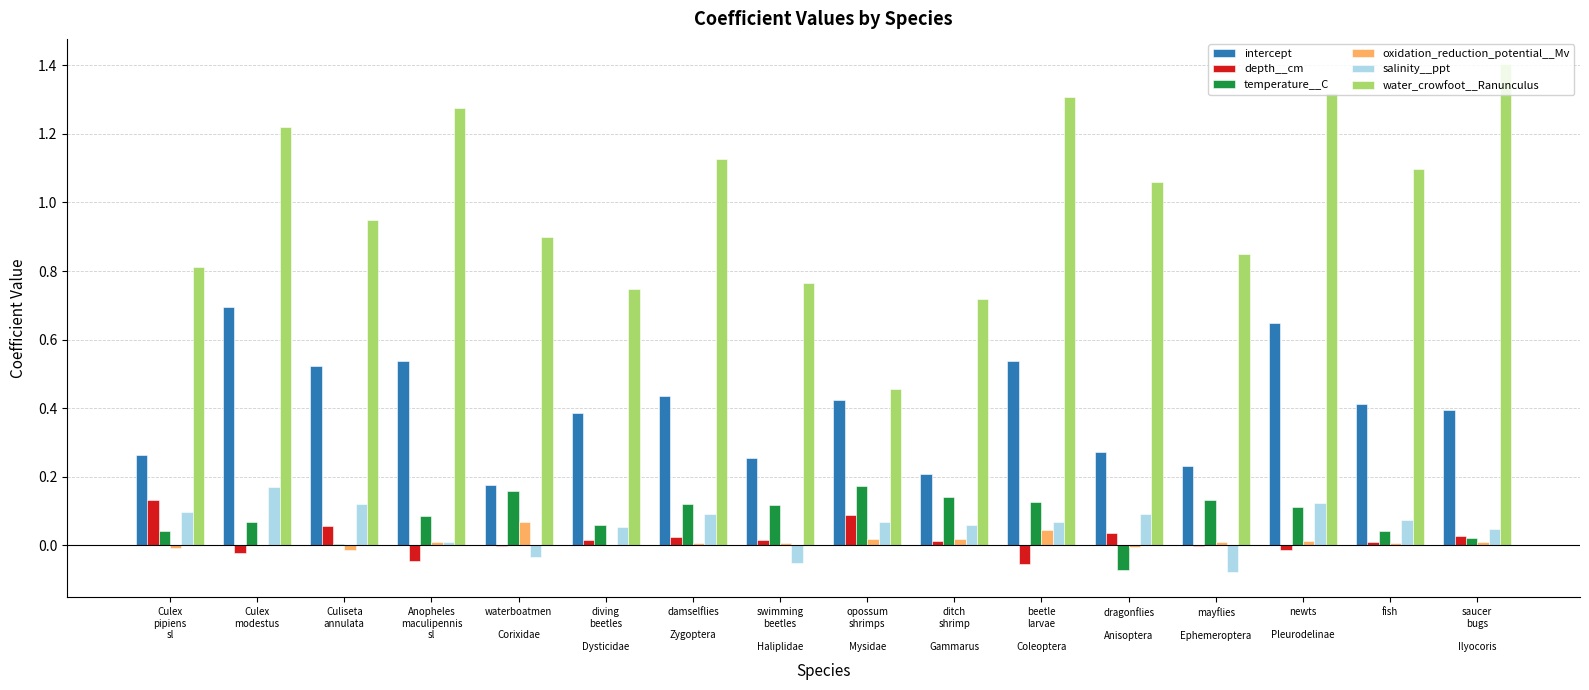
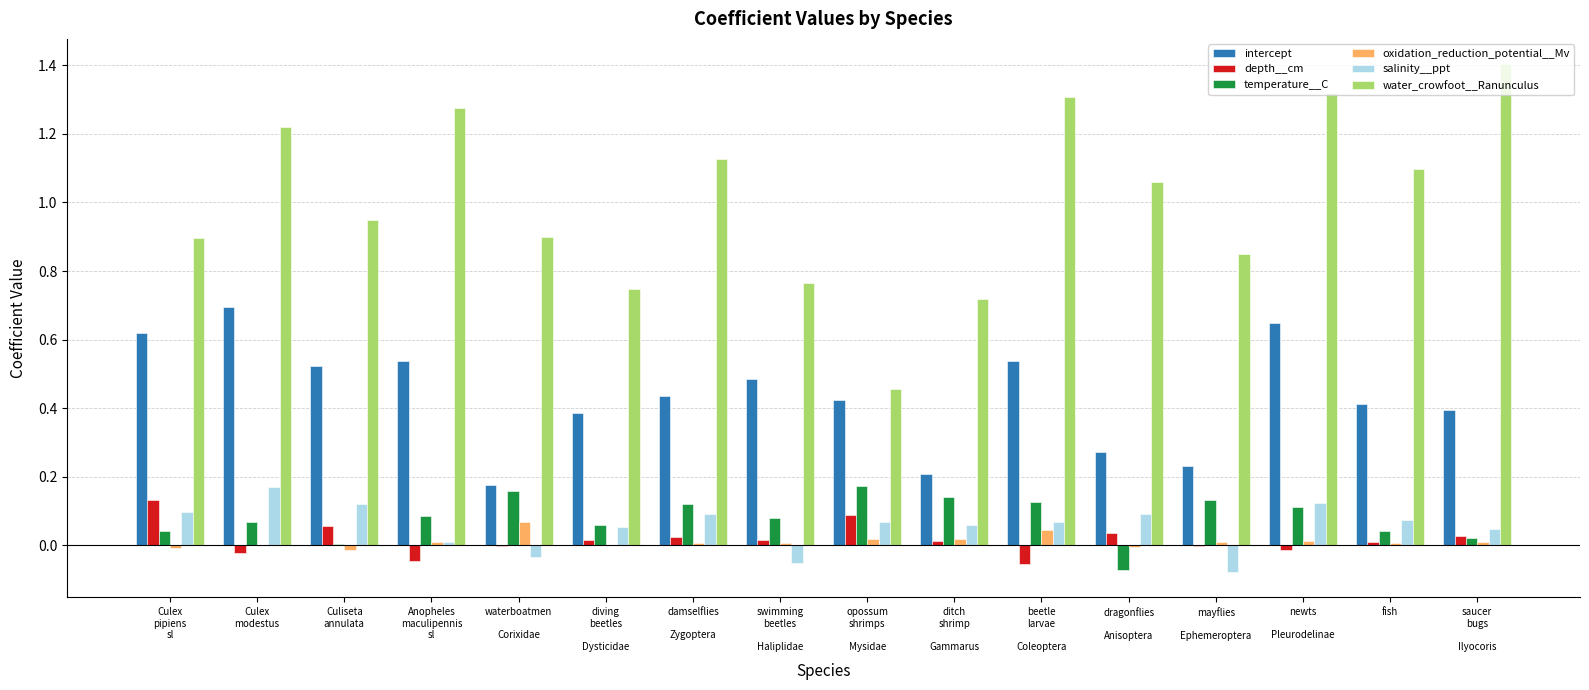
  {
    "intercept": {
-     "Culex pipiens sl": 0.26,
+     "Culex pipiens sl": 0.62,
      "Culex modestus": 0.69,
      "Culiseta annulata": 0.52,
      "Anopheles maculipennis sl": 0.54,
      "waterboatmen Corixidae": 0.18,
      "diving beetles Dysticidae": 0.39,
      "damselflies Zygoptera": 0.44,
-     "swimming beetles Haliplidae": 0.26,
+     "swimming beetles Haliplidae": 0.49,
      "opossum shrimps Mysidae": 0.42,
      "ditch shrimp Gammarus": 0.21,
      "beetle larvae Coleoptera": 0.54,
      "dragonflies Anisoptera": 0.27,
      "mayflies Ephemeroptera": 0.23,
      "newts Pleurodelinae": 0.65,
      "fish": 0.41,
      "saucer bugs Ilyocoris": 0.40
    },
    "depth__cm": {
      "Culex pipiens sl": 0.13,
      "Culex modestus": -0.02,
      "Culiseta annulata": 0.05,
      "Anopheles maculipennis sl": -0.05,
      "diving beetles Dysticidae": 0.02,
      "damselflies Zygoptera": 0.02,
      "swimming beetles Haliplidae": 0.02,
      "opossum shrimps Mysidae": 0.09,
      "ditch shrimp Gammarus": 0.01,
      "beetle larvae Coleoptera": -0.06,
      "dragonflies Anisoptera": 0.03,
      "newts Pleurodelinae": -0.01,
      "fish": 0.01,
      "saucer bugs Ilyocoris": 0.03
    },
    "temperature__C": {
      "Culex pipiens sl": 0.04,
      "Culex modestus": 0.07,
      "Anopheles maculipennis sl": 0.08,
      "waterboatmen Corixidae": 0.16,
      "diving beetles Dysticidae": 0.06,
      "damselflies Zygoptera": 0.12,
-     "swimming beetles Haliplidae": 0.12,
+     "swimming beetles Haliplidae": 0.08,
      "opossum shrimps Mysidae": 0.17,
      "ditch shrimp Gammarus": 0.14,
      "beetle larvae Coleoptera": 0.13,
      "dragonflies Anisoptera": -0.07,
      "mayflies Ephemeroptera": 0.13,
      "newts Pleurodelinae": 0.11,
      "fish": 0.04,
      "saucer bugs Ilyocoris": 0.02
    },
    "oxidation_reduction_potential__Mv": {
      "Culex pipiens sl": -0.01,
      "Culiseta annulata": -0.01,
      "Anopheles maculipennis sl": 0.01,
      "waterboatmen Corixidae": 0.07,
      "damselflies Zygoptera": 0.01,
      "opossum shrimps Mysidae": 0.02,
      "ditch shrimp Gammarus": 0.02,
      "beetle larvae Coleoptera": 0.04,
      "mayflies Ephemeroptera": 0.01,
      "newts Pleurodelinae": 0.01,
      "saucer bugs Ilyocoris": 0.01
    },
    "salinity__ppt": {
      "Culex pipiens sl": 0.10,
      "Culex modestus": 0.17,
      "Culiseta annulata": 0.12,
      "Anopheles maculipennis sl": 0.01,
      "waterboatmen Corixidae": -0.03,
      "diving beetles Dysticidae": 0.05,
      "damselflies Zygoptera": 0.09,
      "swimming beetles Haliplidae": -0.05,
      "opossum shrimps Mysidae": 0.07,
      "ditch shrimp Gammarus": 0.06,
      "beetle larvae Coleoptera": 0.07,
      "dragonflies Anisoptera": 0.09,
      "mayflies Ephemeroptera": -0.08,
      "newts Pleurodelinae": 0.12,
      "fish": 0.07,
      "saucer bugs Ilyocoris": 0.05
    },
    "water_crowfoot__Ranunculus": {
-     "Culex pipiens sl": 0.81,
+     "Culex pipiens sl": 0.90,
      "Culex modestus": 1.22,
      "Culiseta annulata": 0.95,
      "Anopheles maculipennis sl": 1.28,
      "waterboatmen Corixidae": 0.90,
      "diving beetles Dysticidae": 0.75,
      "damselflies Zygoptera": 1.13,
      "swimming beetles Haliplidae": 0.77,
      "opossum shrimps Mysidae": 0.46,
      "ditch shrimp Gammarus": 0.72,
      "beetle larvae Coleoptera": 1.31,
      "dragonflies Anisoptera": 1.06,
      "mayflies Ephemeroptera": 0.85,
      "fish": 1.10
    }
  }
